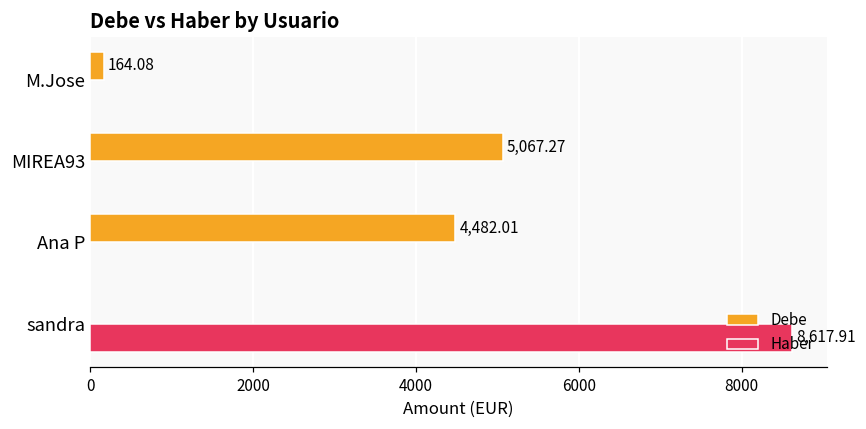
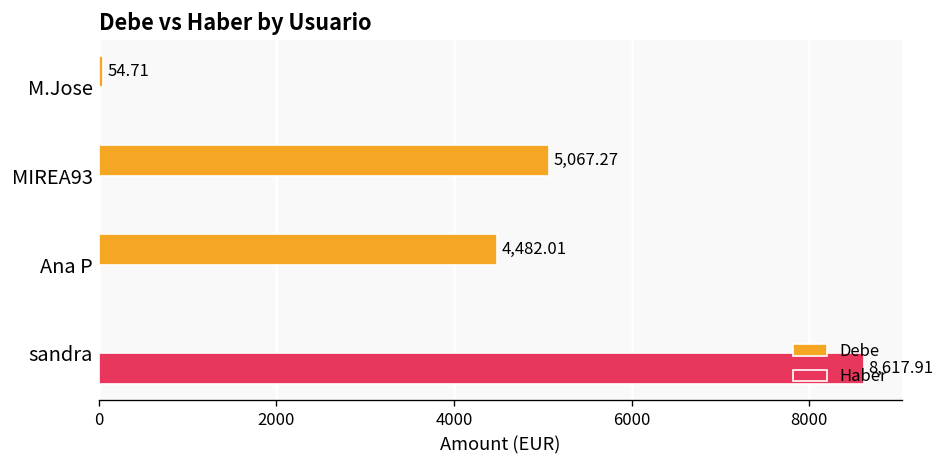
  {
    "Debe": {
-     "M.Jose": "164.08",
+     "M.Jose": "54.71",
      "MIREA93": "5,067.27",
      "Ana P": "4,482.01"
    },
    "Haber": {
      "sandra": "8,617.91"
    }
  }
